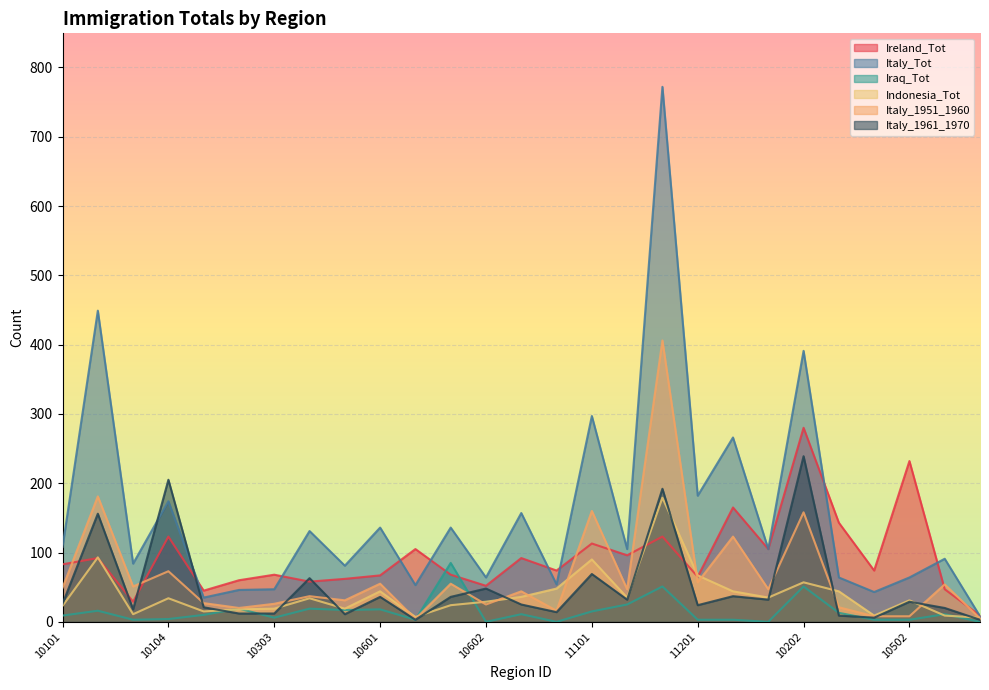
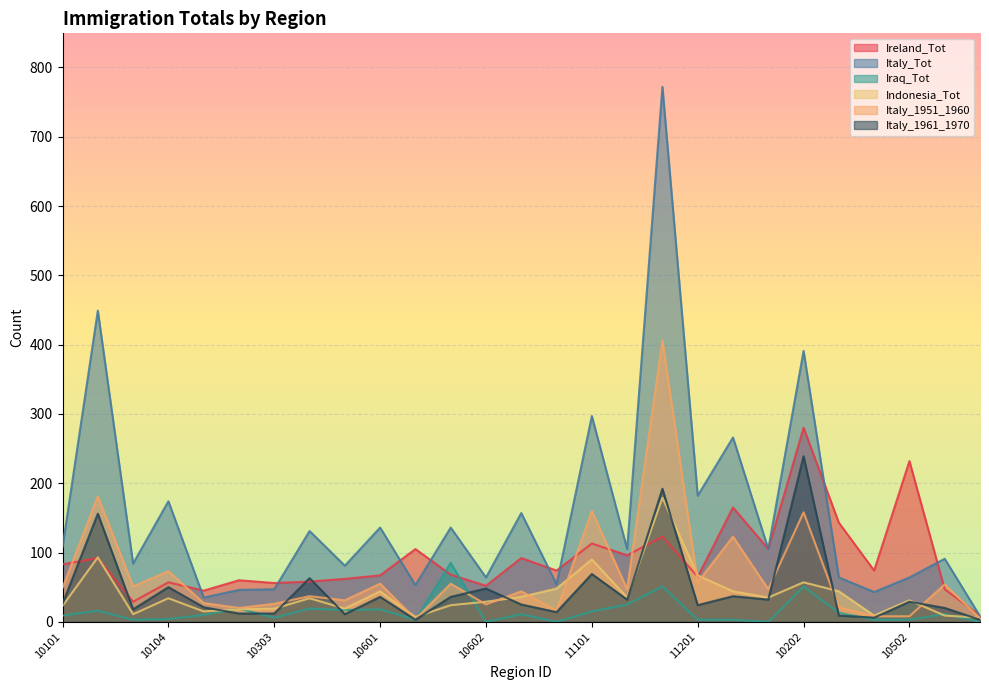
  {
    "Ireland_Tot": {
      "10101": 80,
-     "10104": 120,
-     "10303": 70,
+     "10104": 60,
+     "10303": 60,
      "10601": 70,
      "10602": 50,
      "11101": 110,
      "10202": 280,
      "10502": 230
    },
    "Italy_1961_1970": {
-     "10104": 210,
+     "10104": 50,
      "10303": 10,
      "10601": 40,
      "10602": 50,
      "11101": 70,
      "11201": 20,
      "10202": 240
    }
  }
